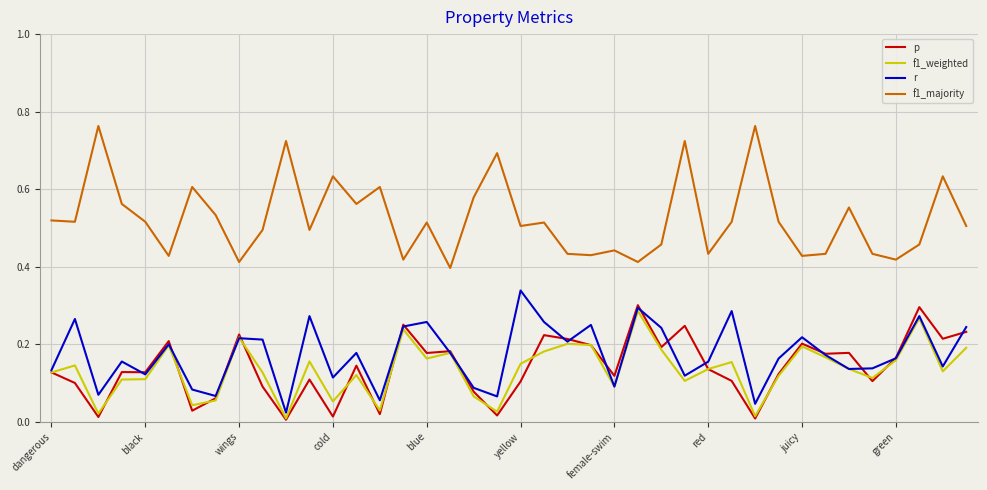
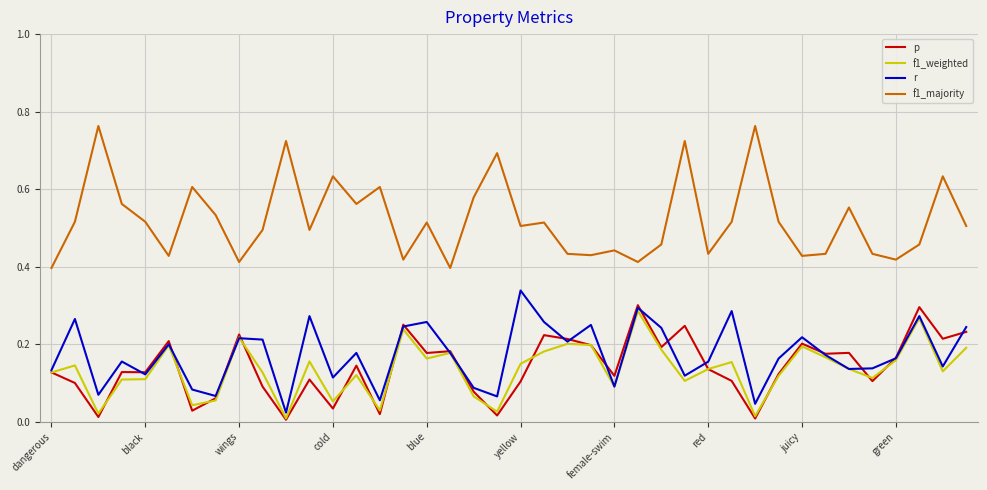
  {
    "p": {
      "wings": 0.23,
-     "cold": 0.01,
+     "cold": 0.03,
      "blue": 0.18,
      "yellow": 0.10,
      "female-swim": 0.12,
      "juicy": 0.20
    },
    "f1_weighted": {
      "black": 0.11,
      "cold": 0.05,
      "blue": 0.16,
      "yellow": 0.15,
      "juicy": 0.19
    },
    "r": {
      "cold": 0.11,
      "blue": 0.26,
      "yellow": 0.34,
      "red": 0.16,
      "juicy": 0.22
    },
    "f1_majority": {
-     "dangerous": 0.52,
+     "dangerous": 0.40,
      "black": 0.52,
      "wings": 0.41,
      "cold": 0.63,
      "blue": 0.51,
      "yellow": 0.51,
      "female-swim": 0.44,
      "red": 0.43,
      "juicy": 0.43,
      "green": 0.42
    }
  }
